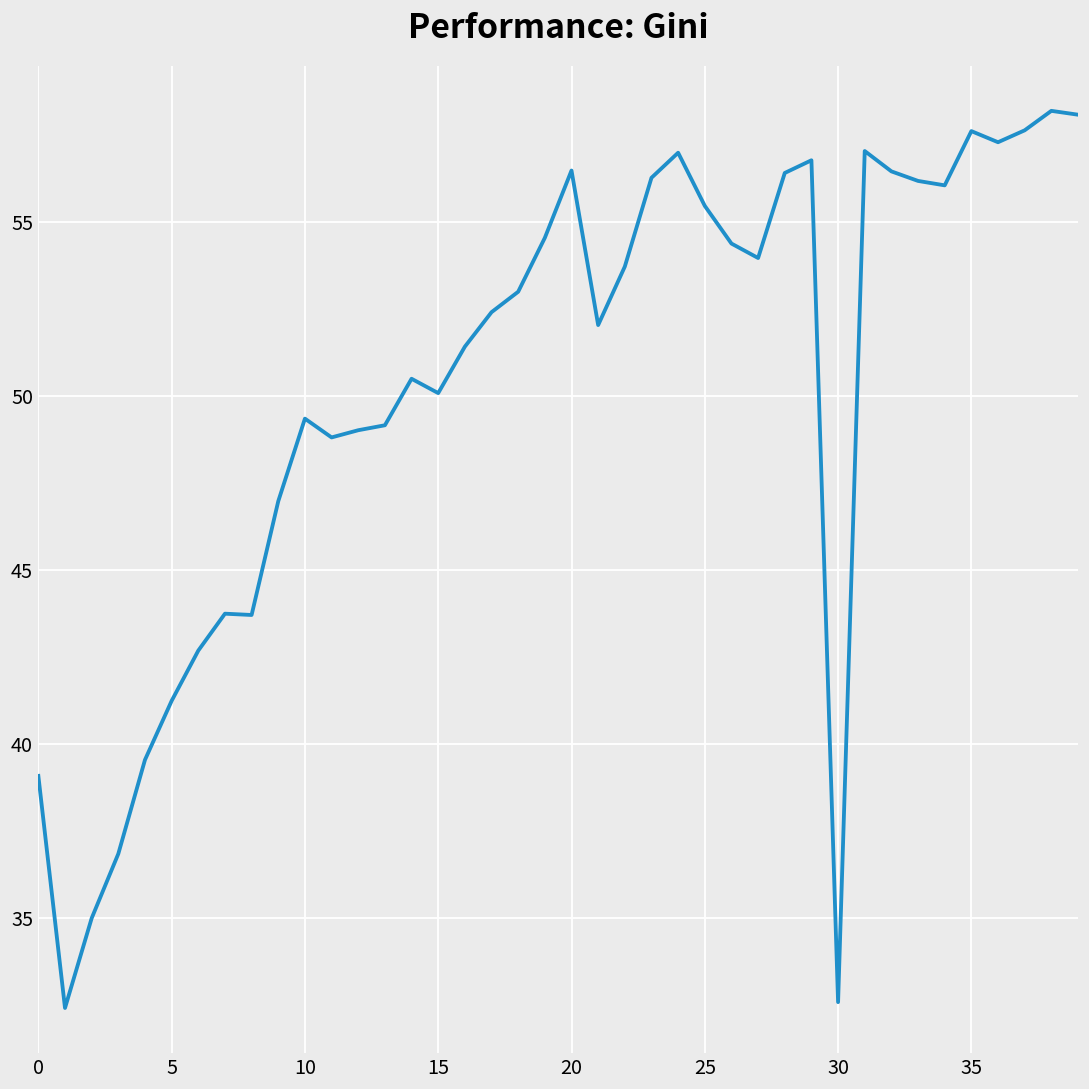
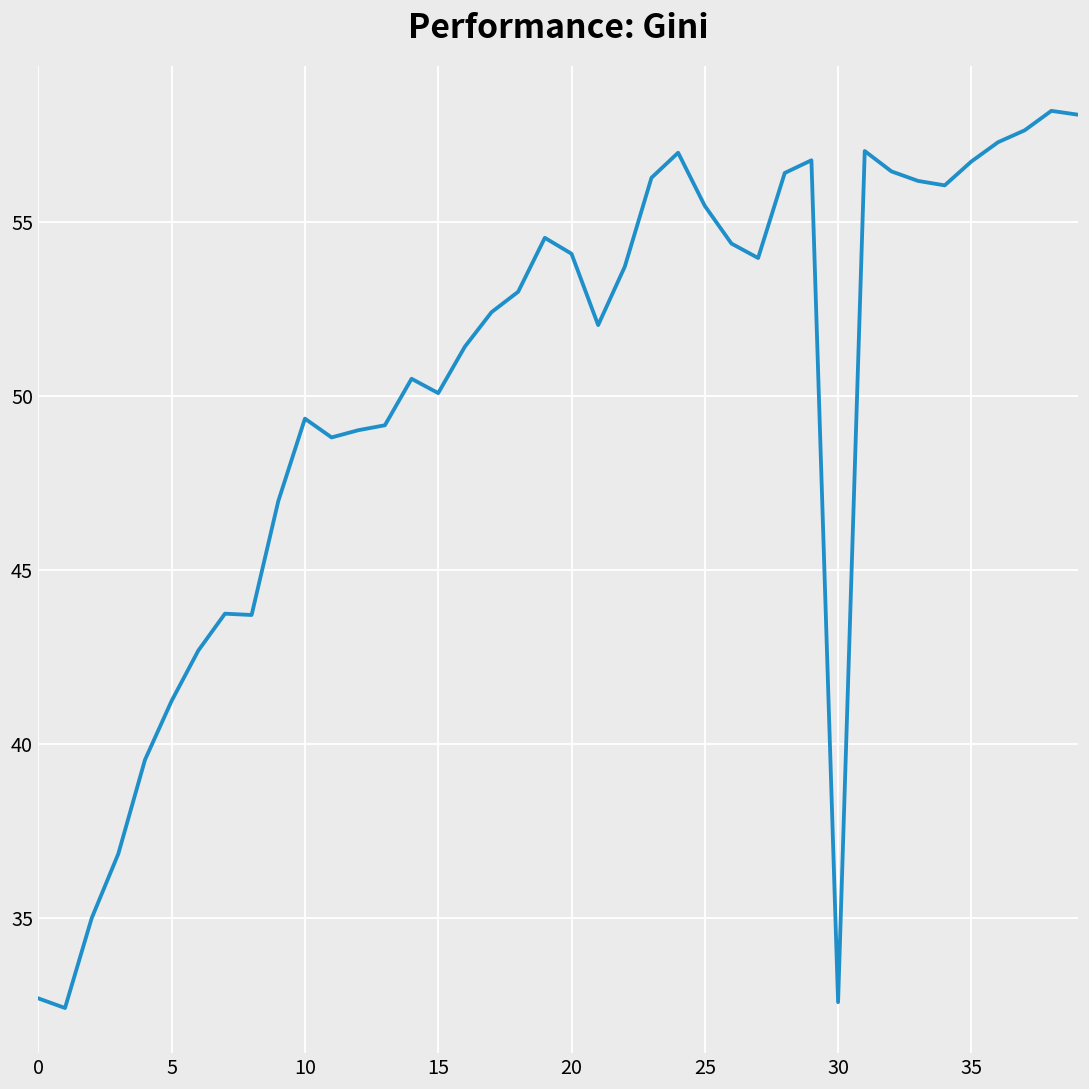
  {
-   "0": 39.1,
+   "0": 32.7,
    "5": 41.2,
    "10": 49.3,
    "15": 50.1,
-   "20": 56.5,
+   "20": 54.1,
    "25": 55.5,
    "30": 32.6,
-   "35": 57.6
+   "35": 56.7
  }
